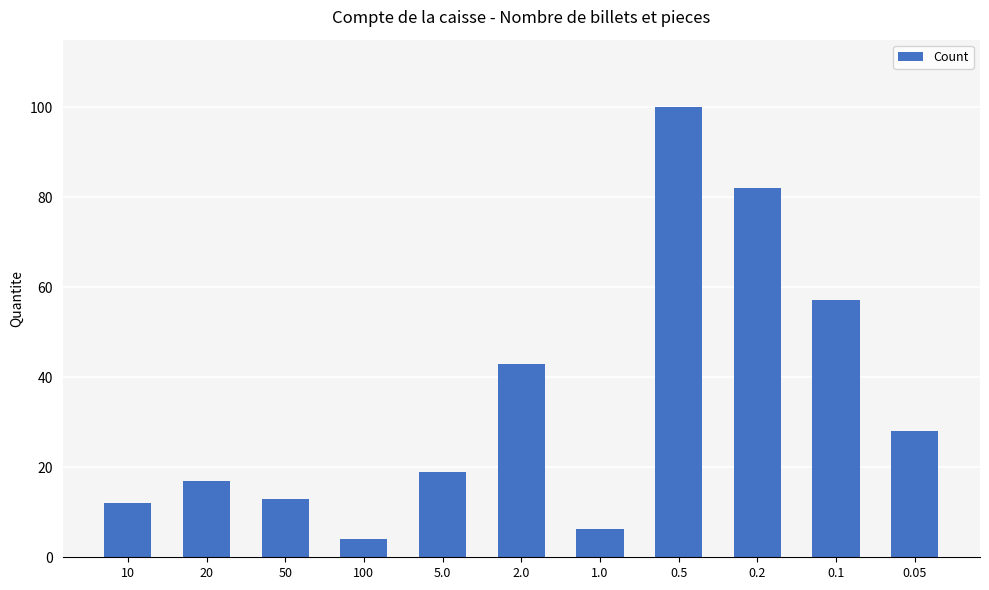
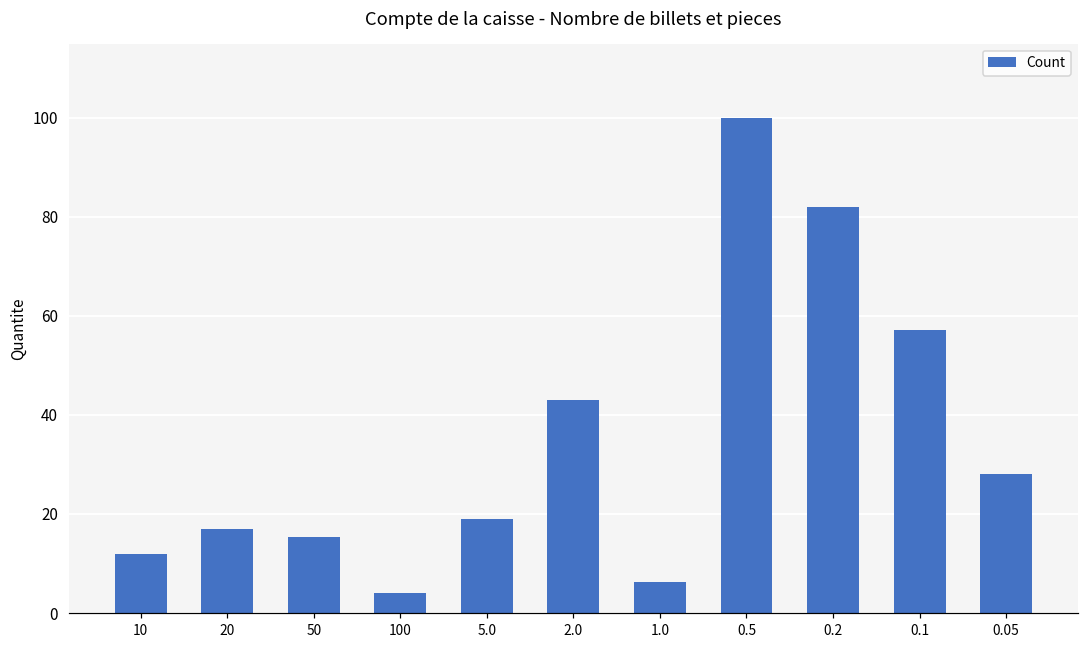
  {
    "10": 12,
    "20": 17,
-   "50": 13,
+   "50": 15,
    "100": 4,
    "5.0": 19,
    "2.0": 43,
    "1.0": 6,
    "0.5": 100,
    "0.2": 82,
    "0.1": 57,
    "0.05": 28
  }
